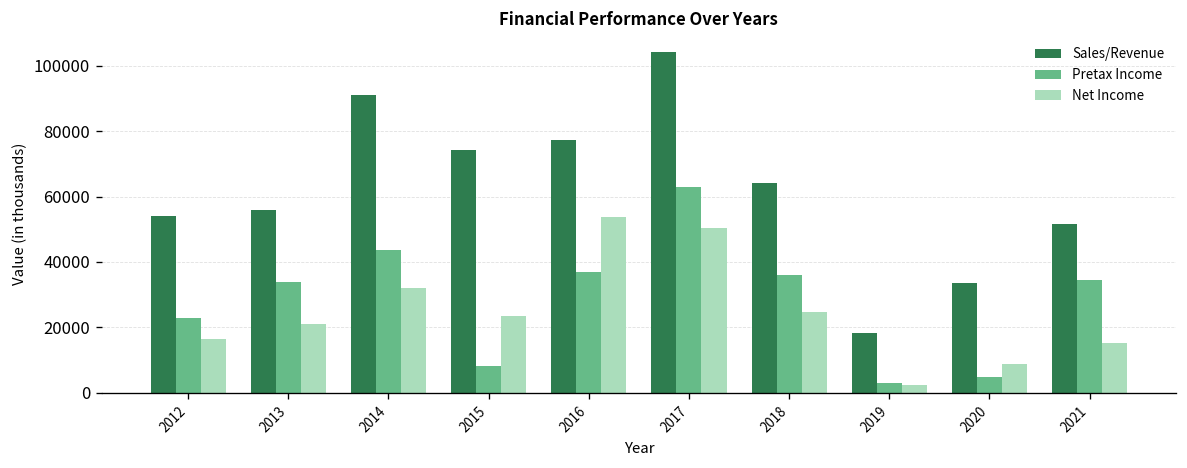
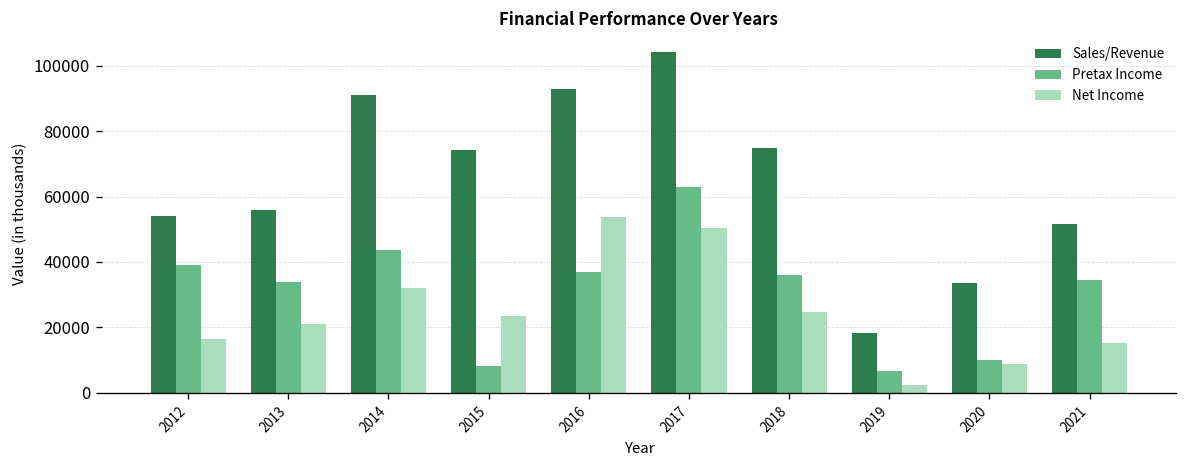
  {
    "Sales/Revenue": {
      "2012": 54000,
      "2013": 56000,
      "2014": 91000,
      "2015": 74000,
-     "2016": 77000,
+     "2016": 93000,
      "2017": 104000,
-     "2018": 64000,
+     "2018": 75000,
      "2019": 18000,
      "2020": 34000,
      "2021": 52000
    },
    "Pretax Income": {
-     "2012": 23000,
+     "2012": 39000,
      "2013": 34000,
      "2014": 44000,
      "2015": 8000,
      "2016": 37000,
      "2017": 63000,
      "2018": 36000,
-     "2019": 3000,
-     "2020": 5000,
+     "2019": 7000,
+     "2020": 10000,
      "2021": 35000
    },
    "Net Income": {
      "2012": 16000,
      "2013": 21000,
      "2014": 32000,
      "2015": 23000,
      "2016": 54000,
      "2017": 50000,
      "2018": 25000,
      "2019": 2000,
      "2020": 9000,
      "2021": 15000
    }
  }
